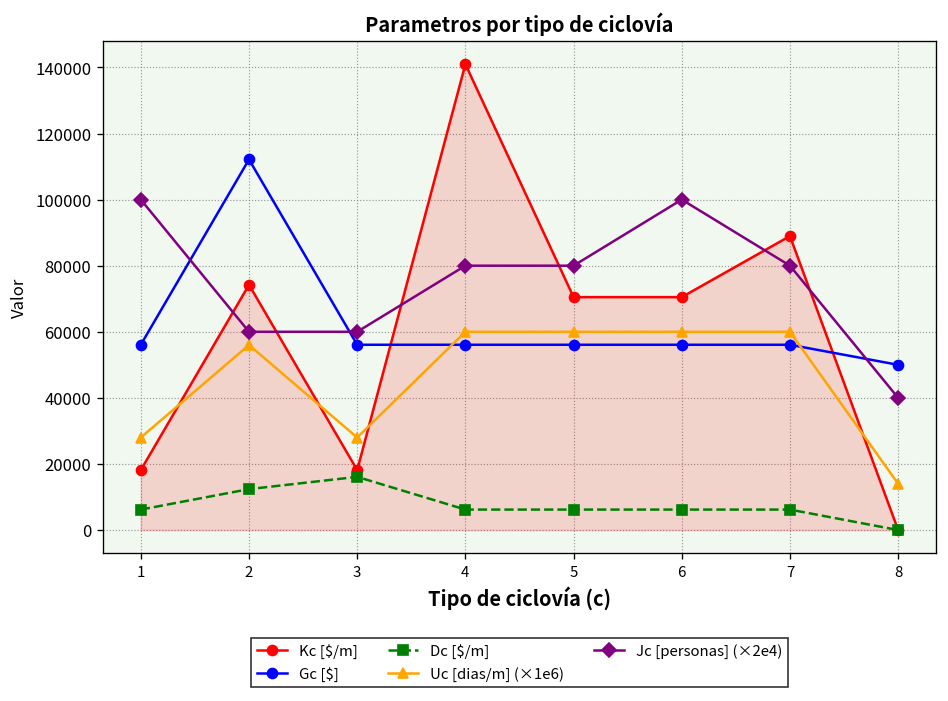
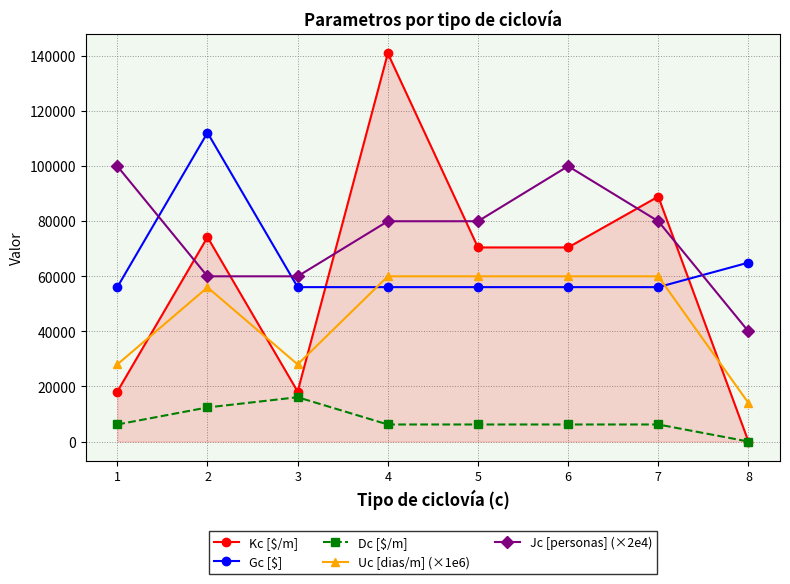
  {
    "Kc [$/m]": {
      "1": 18000,
      "2": 74000,
      "3": 18000,
      "4": 141000,
      "5": 70000,
      "6": 70000,
      "7": 89000
    },
    "Gc [$]": {
      "1": 56000,
      "2": 112000,
      "3": 56000,
      "4": 56000,
      "5": 56000,
      "6": 56000,
      "7": 56000,
-     "8": 50000
+     "8": 65000
    },
    "Dc [$/m]": {
      "1": 6000,
      "2": 12000,
      "3": 16000,
      "4": 6000,
      "5": 6000,
      "6": 6000,
      "7": 6000
    },
    "Uc [dias/m] (×1e6)": {
      "1": 28000,
      "2": 56000,
      "3": 28000,
      "4": 60000,
      "5": 60000,
      "6": 60000,
      "7": 60000,
      "8": 14000
    },
    "Jc [personas] (×2e4)": {
      "1": 100000,
      "2": 60000,
      "3": 60000,
      "4": 80000,
      "5": 80000,
      "6": 100000,
      "7": 80000,
      "8": 40000
    }
  }
